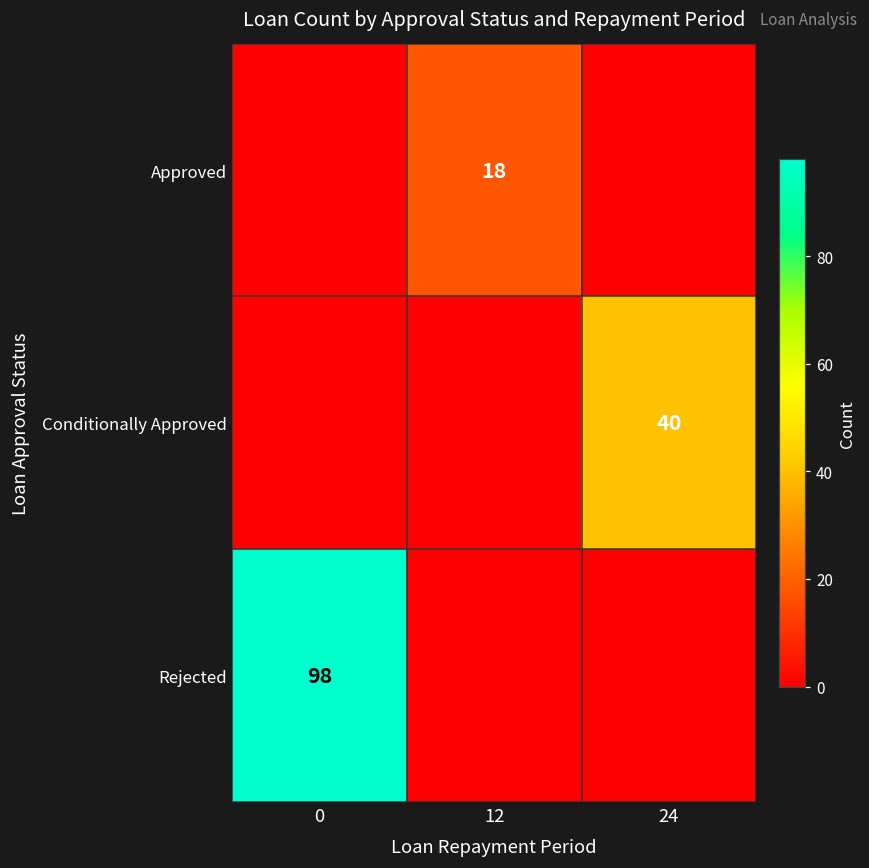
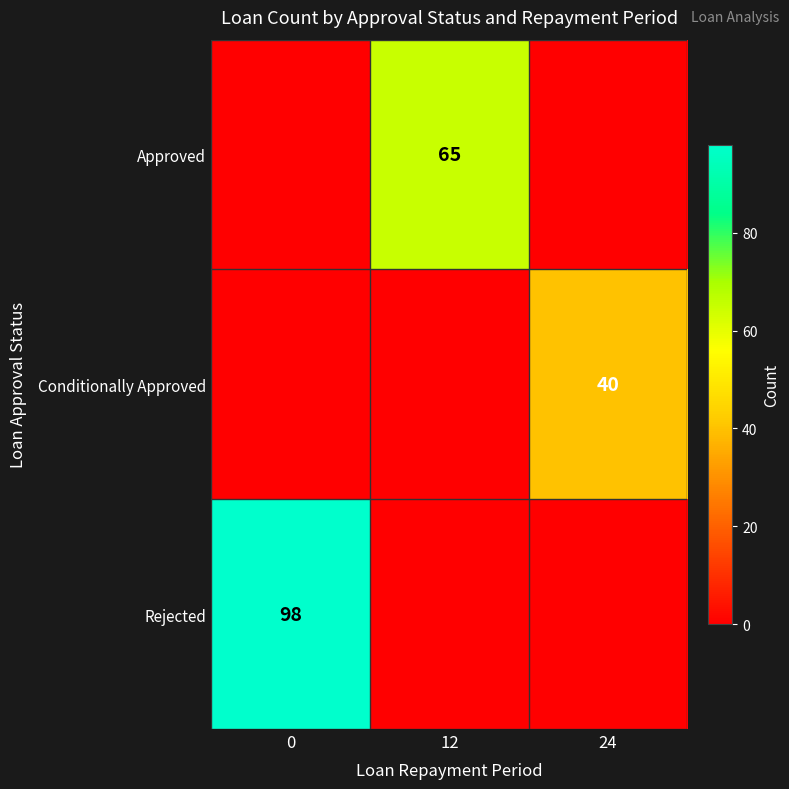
  {
    "Approved": {
-     "12": 18
+     "12": 65
    },
    "Conditionally Approved": {
      "24": 40
    },
    "Rejected": {
      "0": 98
    }
  }
